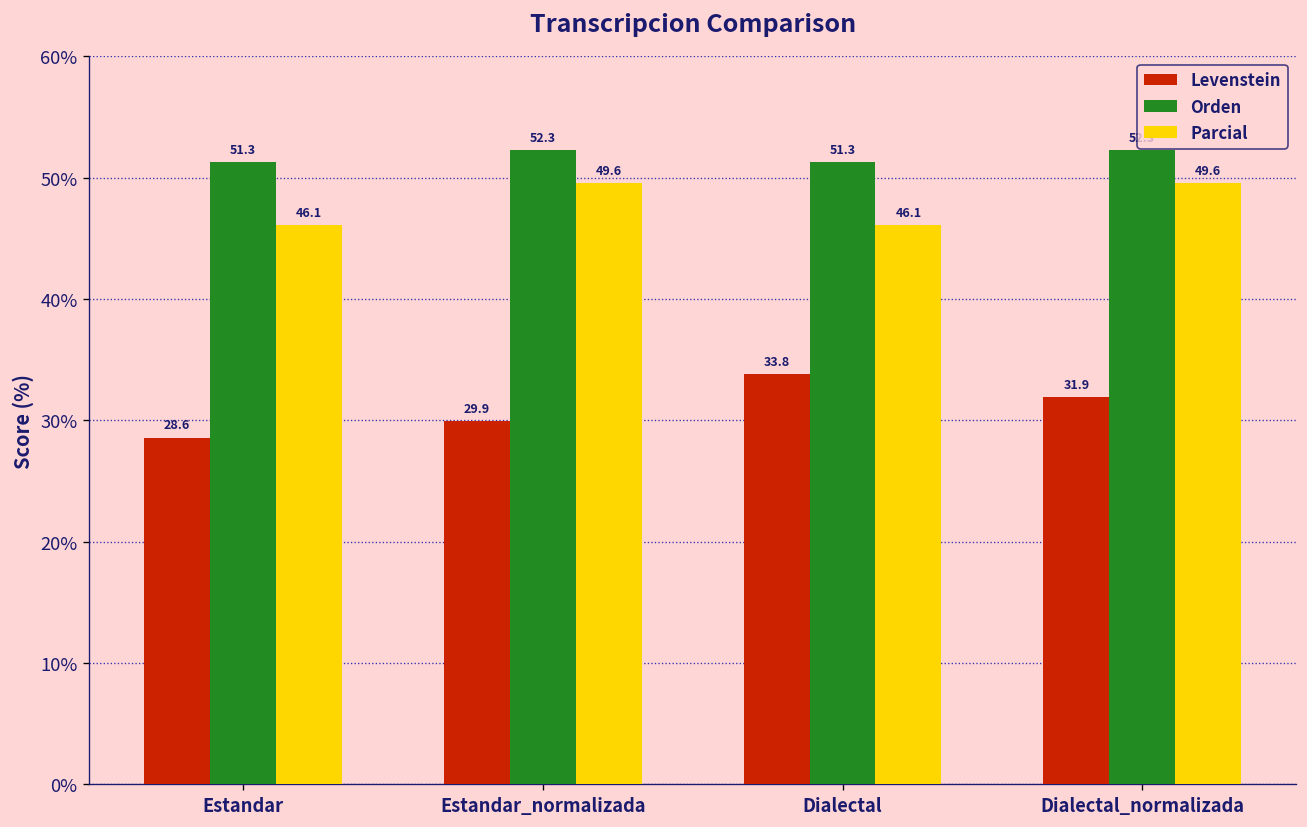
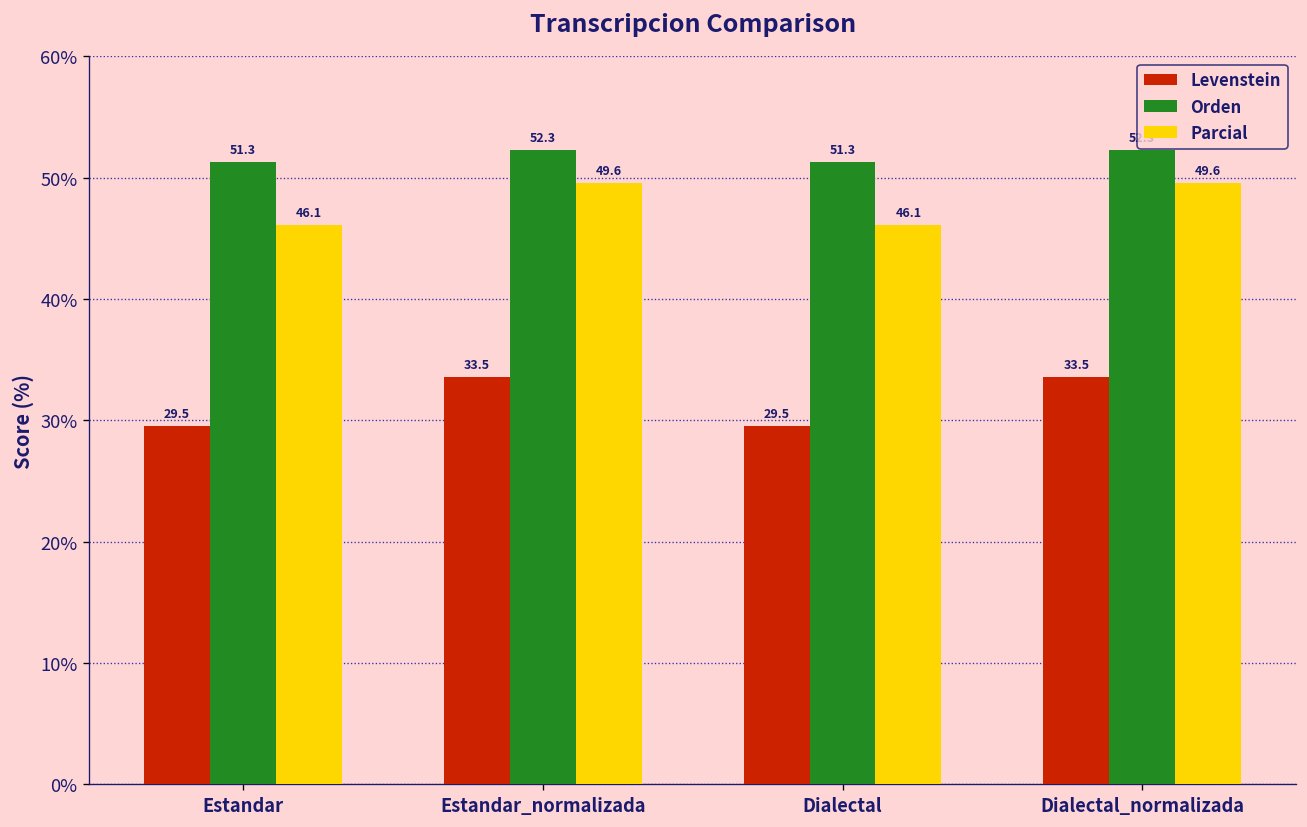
  {
    "Levenstein": {
-     "Estandar": 28.6,
-     "Estandar_normalizada": 29.9,
-     "Dialectal": 33.8,
-     "Dialectal_normalizada": 31.9
+     "Estandar": 29.5,
+     "Estandar_normalizada": 33.5,
+     "Dialectal": 29.5,
+     "Dialectal_normalizada": 33.5
    },
    "Orden": {
      "Estandar": 51.3,
      "Estandar_normalizada": 52.3,
      "Dialectal": 51.3
    },
    "Parcial": {
      "Estandar": 46.1,
      "Estandar_normalizada": 49.6,
      "Dialectal": 46.1,
      "Dialectal_normalizada": 49.6
    }
  }
